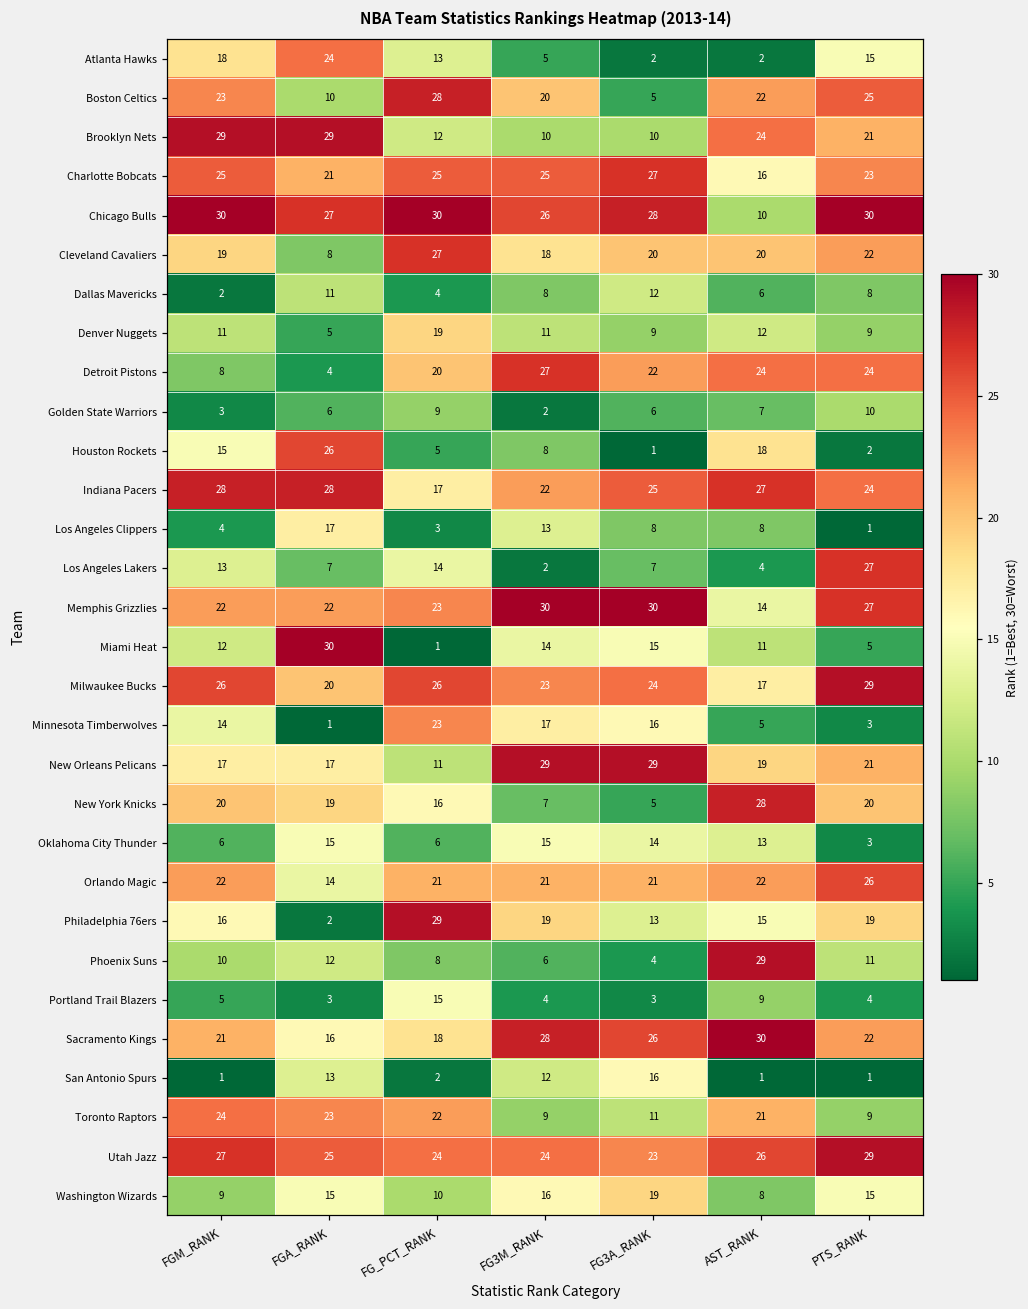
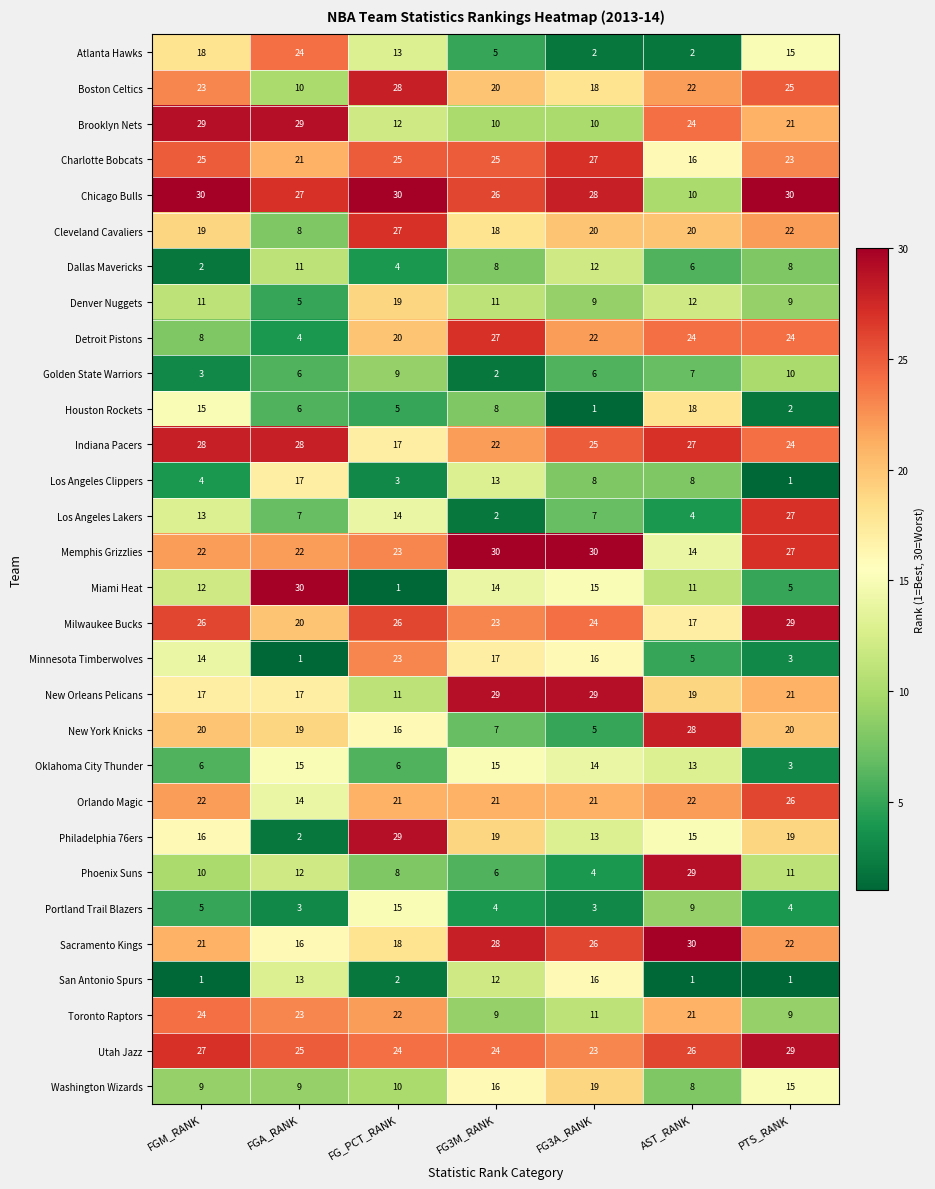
  {
    "Boston Celtics": {
      "FGM_RANK": 23,
      "FGA_RANK": 10,
      "FG_PCT_RANK": 28,
      "FG3M_RANK": 20,
-     "FG3A_RANK": 5,
+     "FG3A_RANK": 18,
      "AST_RANK": 22,
      "PTS_RANK": 25
    },
    "Houston Rockets": {
      "FGM_RANK": 15,
-     "FGA_RANK": 26,
+     "FGA_RANK": 6,
      "FG_PCT_RANK": 5,
      "FG3M_RANK": 8,
      "FG3A_RANK": 1,
      "AST_RANK": 18,
      "PTS_RANK": 2
    },
    "Washington Wizards": {
      "FGM_RANK": 9,
-     "FGA_RANK": 15,
+     "FGA_RANK": 9,
      "FG_PCT_RANK": 10,
      "FG3M_RANK": 16,
      "FG3A_RANK": 19,
      "AST_RANK": 8,
      "PTS_RANK": 15
    }
  }
